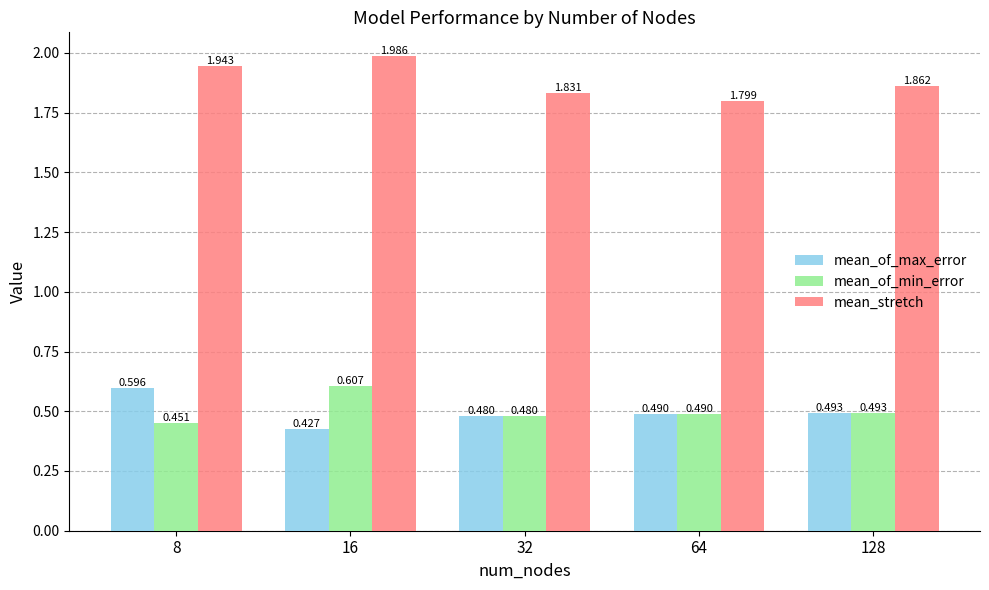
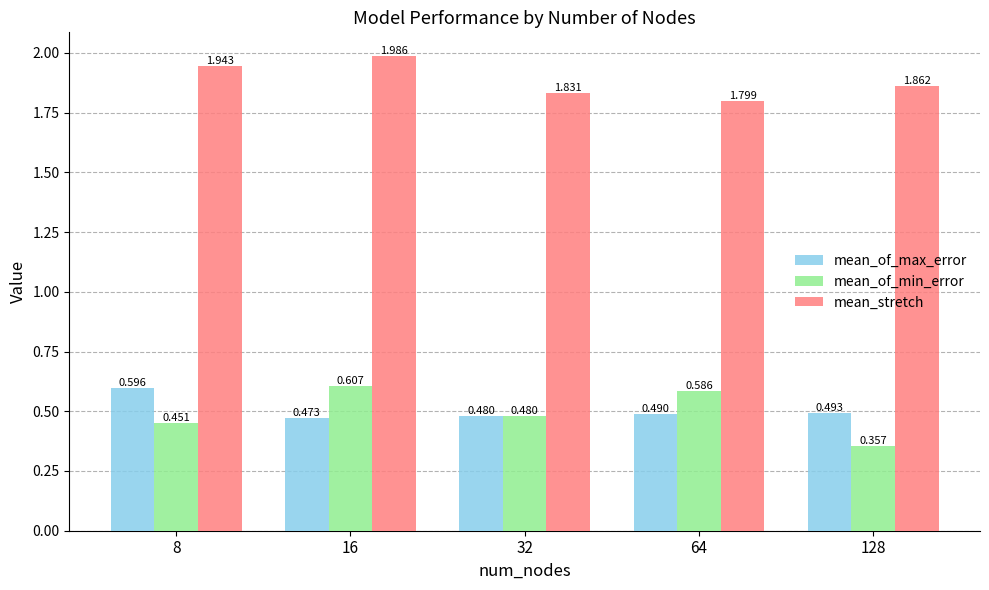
  {
    "mean_of_max_error": {
      "8": 0.596,
-     "16": 0.427,
+     "16": 0.473,
      "32": 0.480,
      "64": 0.490,
      "128": 0.493
    },
    "mean_of_min_error": {
      "8": 0.451,
      "16": 0.607,
      "32": 0.480,
-     "64": 0.490,
-     "128": 0.493
+     "64": 0.586,
+     "128": 0.357
    },
    "mean_stretch": {
      "8": 1.943,
      "16": 1.986,
      "32": 1.831,
      "64": 1.799,
      "128": 1.862
    }
  }
